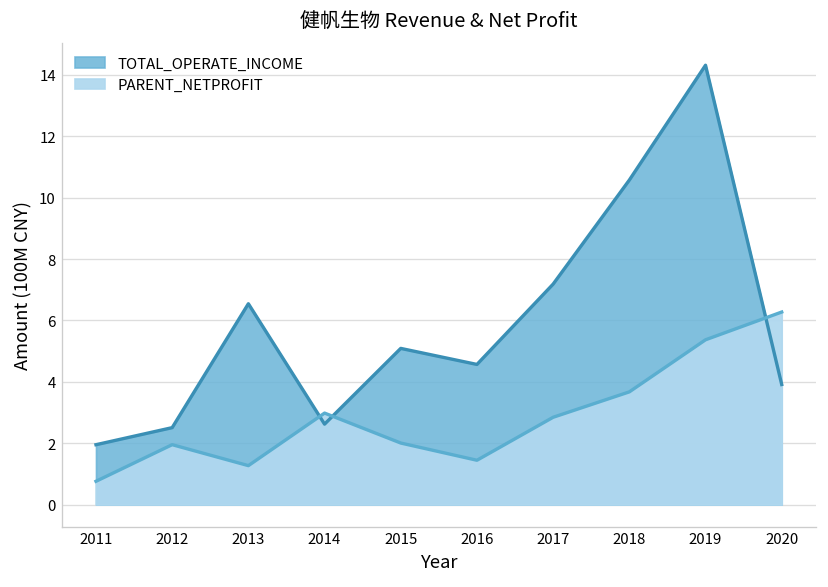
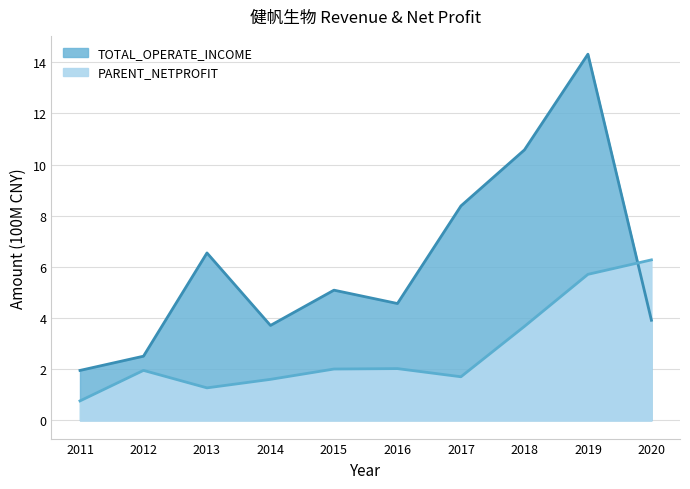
  {
    "TOTAL_OPERATE_INCOME": {
      "2011": 1.9,
      "2012": 2.5,
      "2013": 6.5,
-     "2014": 2.6,
+     "2014": 3.7,
      "2015": 5.1,
      "2016": 4.6,
-     "2017": 7.2,
+     "2017": 8.4,
      "2018": 10.6,
      "2019": 14.3,
      "2020": 3.9
    },
    "PARENT_NETPROFIT": {
      "2011": 0.8,
      "2012": 2.0,
      "2013": 1.3,
-     "2014": 3.0,
+     "2014": 1.6,
      "2015": 2.0,
-     "2016": 1.4,
-     "2017": 2.8,
+     "2016": 2.0,
+     "2017": 1.7,
      "2018": 3.7,
-     "2019": 5.4,
+     "2019": 5.7,
      "2020": 6.3
    }
  }
